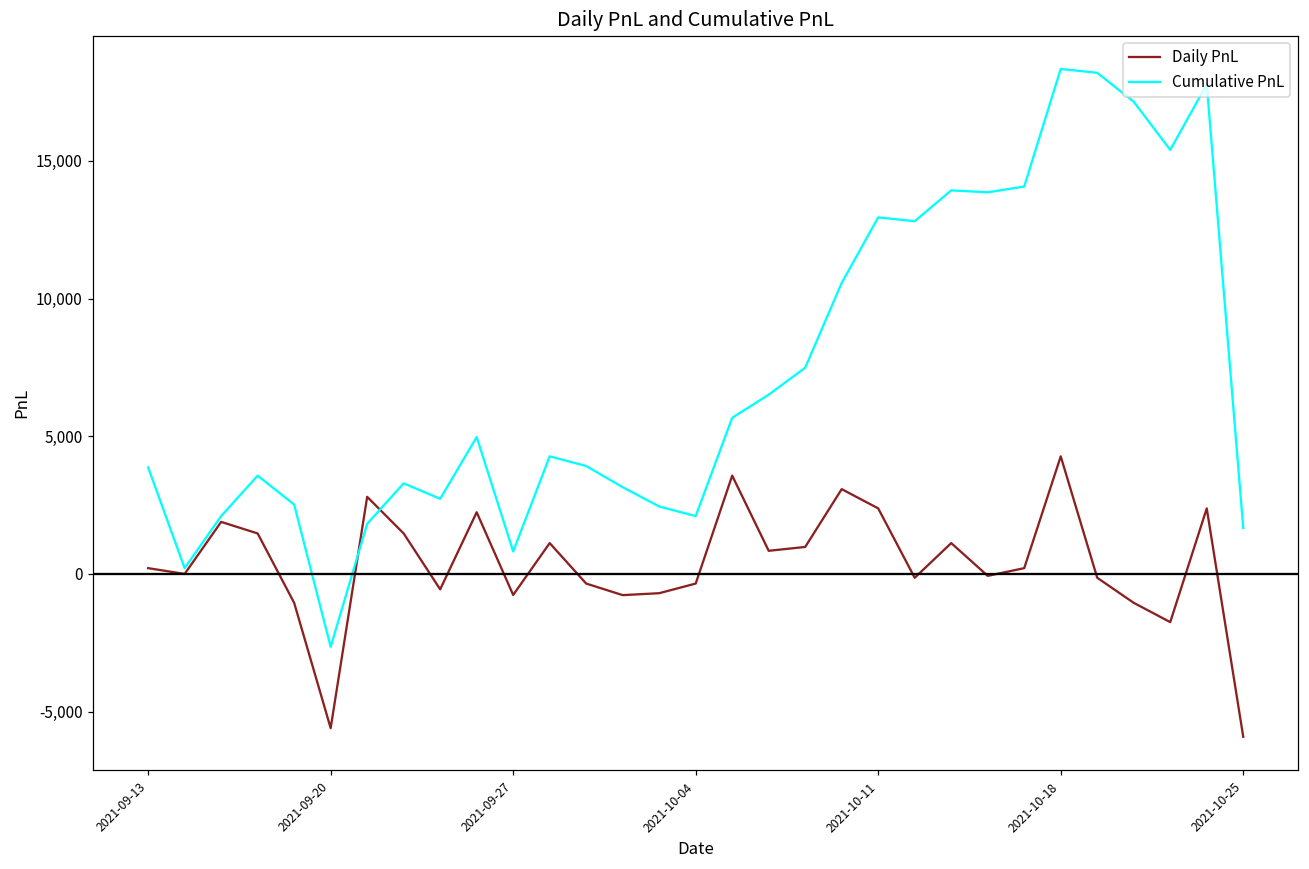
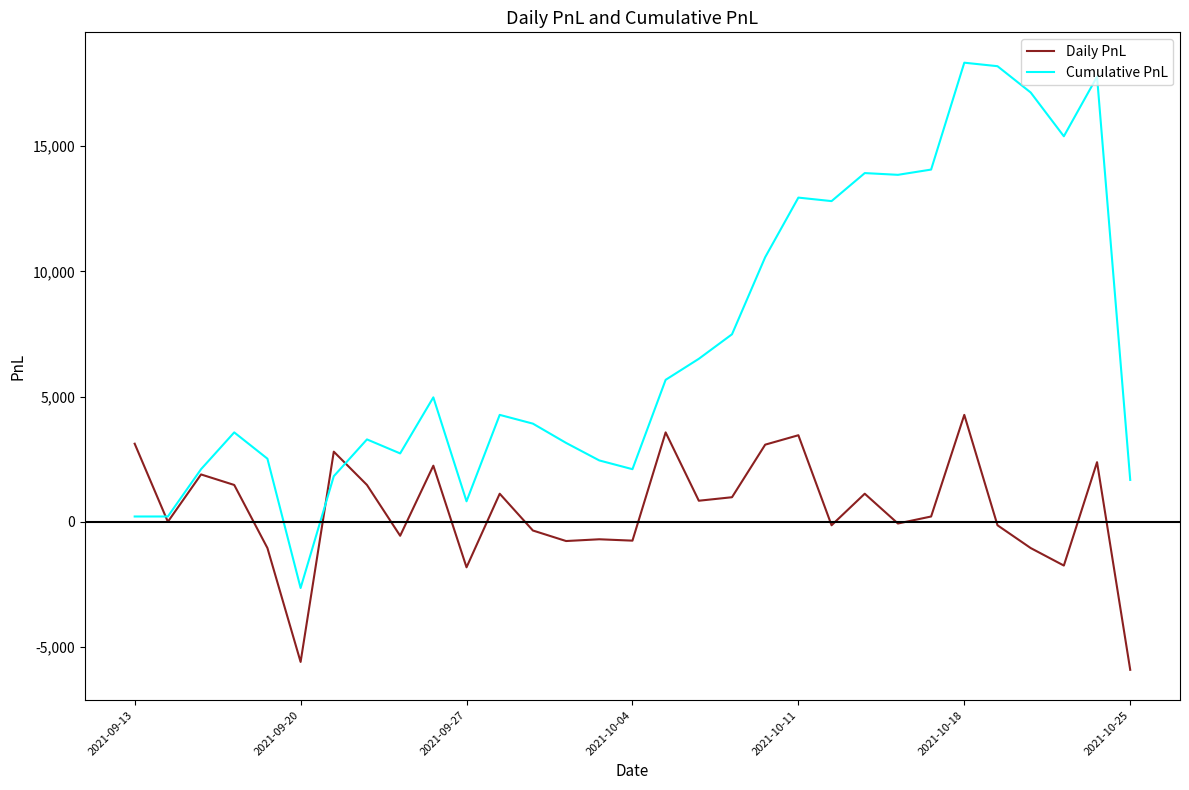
  {
    "Daily PnL": {
-     "2021-09-13": "200",
+     "2021-09-13": "3,100",
      "2021-09-20": "-5,600",
-     "2021-09-27": "-800",
-     "2021-10-04": "-400",
-     "2021-10-11": "2,400",
+     "2021-09-27": "-1,800",
+     "2021-10-04": "-800",
+     "2021-10-11": "3,500",
      "2021-10-18": "4,300",
      "2021-10-25": "-5,900"
    },
    "Cumulative PnL": {
-     "2021-09-13": "3,900",
+     "2021-09-13": "200",
      "2021-09-20": "-2,600",
      "2021-09-27": "800",
      "2021-10-04": "2,100",
      "2021-10-11": "13,000",
      "2021-10-18": "18,300",
      "2021-10-25": "1,700"
    }
  }
